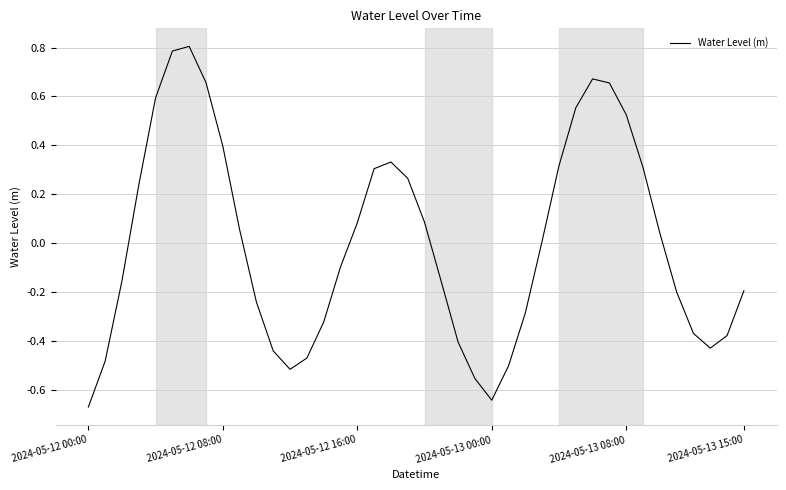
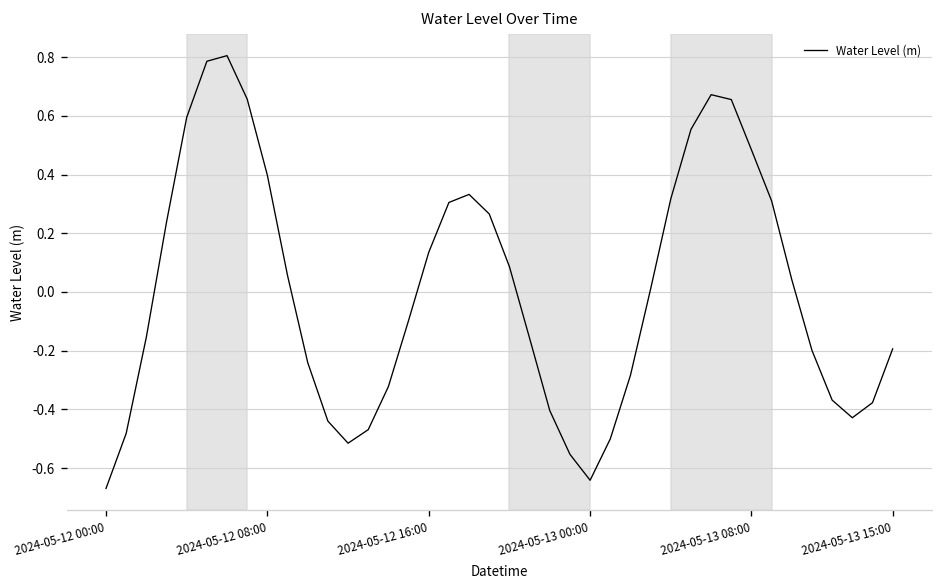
  {
    "2024-05-12 00:00": -0.67,
    "2024-05-12 08:00": 0.40,
-   "2024-05-12 16:00": 0.08,
+   "2024-05-12 16:00": 0.14,
    "2024-05-13 00:00": -0.64,
-   "2024-05-13 08:00": 0.53,
+   "2024-05-13 08:00": 0.48,
    "2024-05-13 15:00": -0.19
  }
